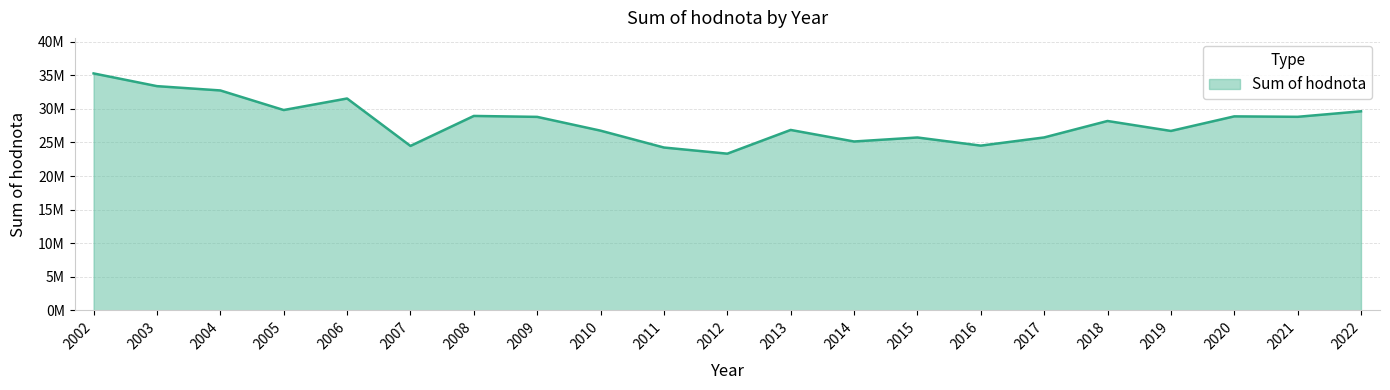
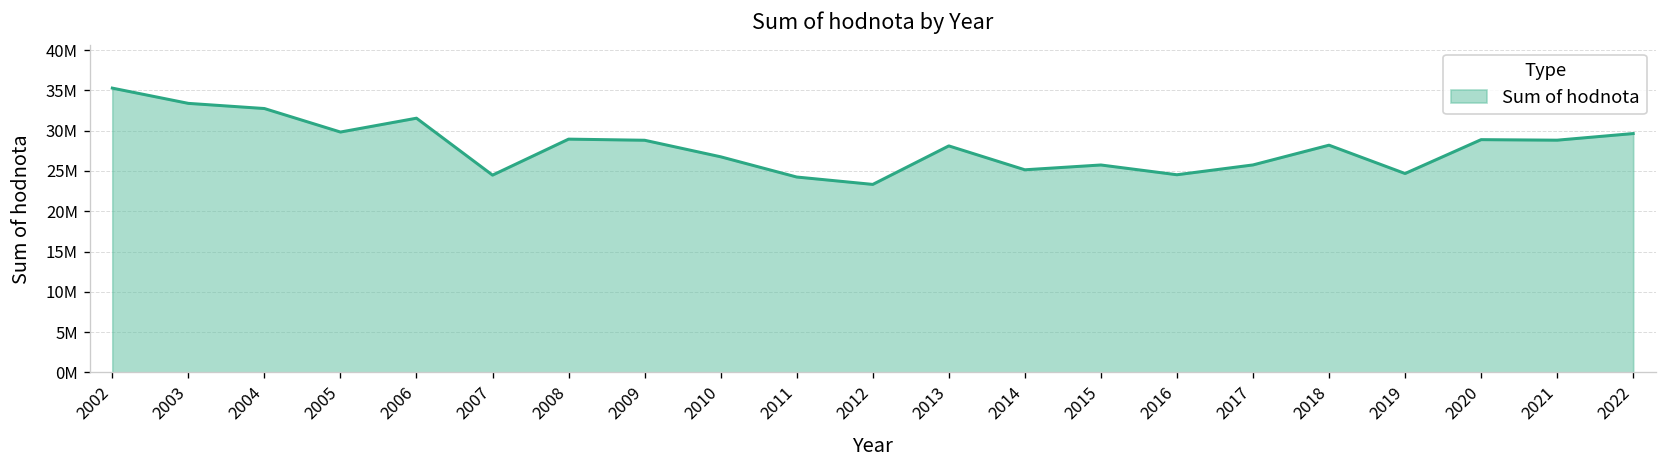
  {
    "2002": 35000000,
    "2003": 33000000,
    "2004": 33000000,
    "2005": 30000000,
    "2006": 32000000,
    "2007": 24000000,
    "2008": 29000000,
    "2009": 29000000,
    "2010": 27000000,
    "2011": 24000000,
    "2012": 23000000,
-   "2013": 27000000,
+   "2013": 28000000,
    "2014": 25000000,
    "2015": 26000000,
    "2016": 25000000,
    "2017": 26000000,
    "2018": 28000000,
-   "2019": 27000000,
+   "2019": 25000000,
    "2020": 29000000,
    "2021": 29000000,
    "2022": 30000000
  }
